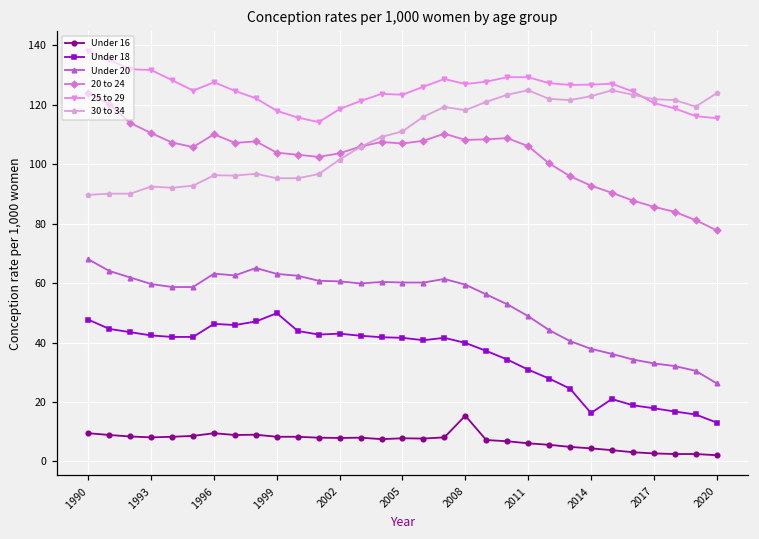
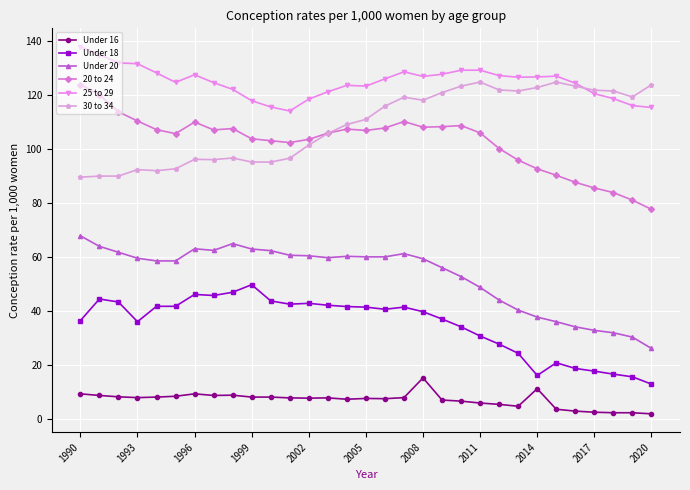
  {
    "Under 16": {
      "1990": 10,
      "1993": 8,
      "1996": 10,
      "1999": 8,
      "2002": 8,
      "2005": 8,
      "2008": 15,
      "2011": 6,
-     "2014": 4,
+     "2014": 11,
      "2017": 3,
      "2020": 2
    },
    "Under 18": {
-     "1990": 48,
-     "1993": 42,
+     "1990": 37,
+     "1993": 36,
      "1996": 46,
      "1999": 50,
      "2002": 43,
      "2005": 42,
      "2008": 40,
      "2011": 31,
      "2014": 16,
      "2017": 18,
      "2020": 13
    }
  }
